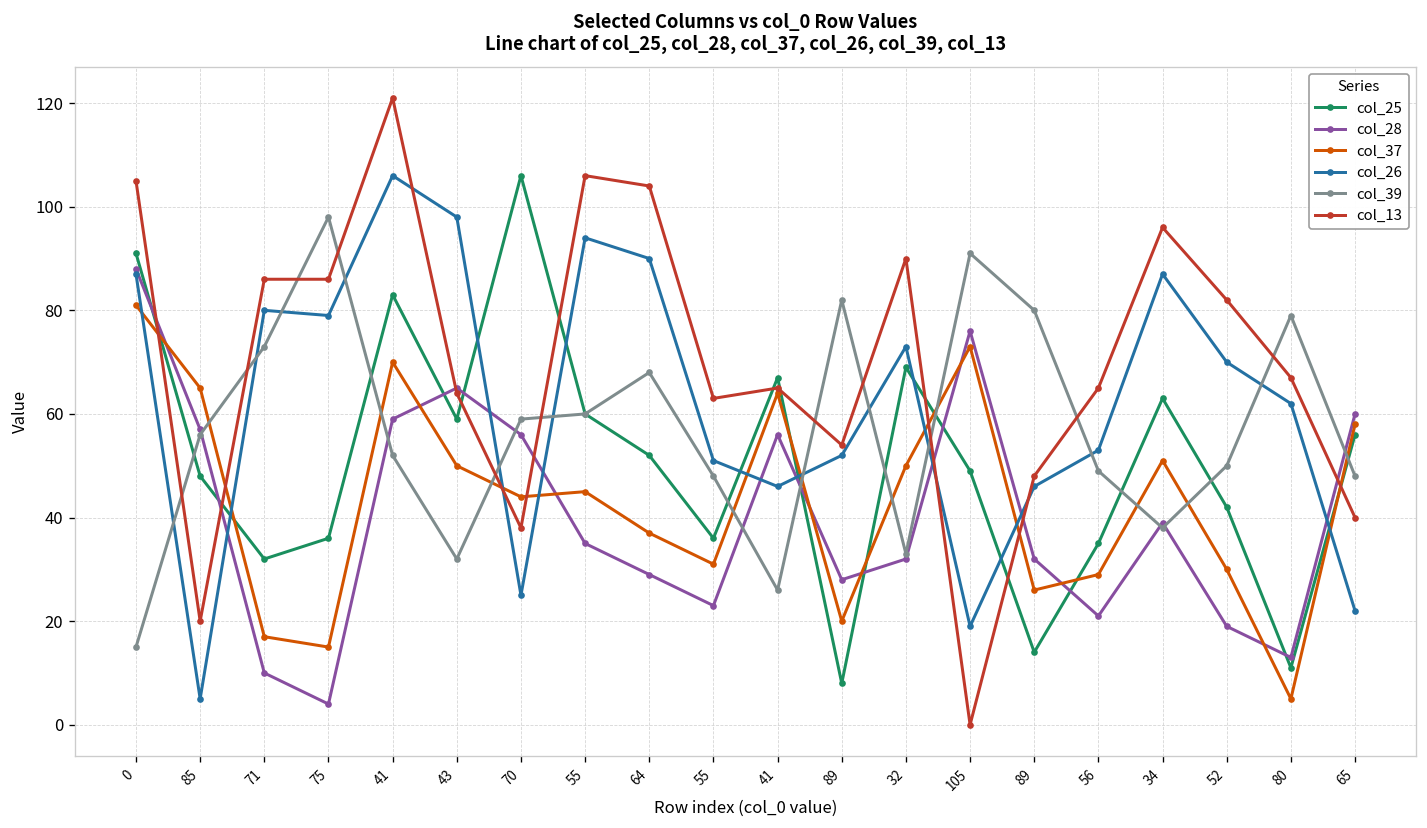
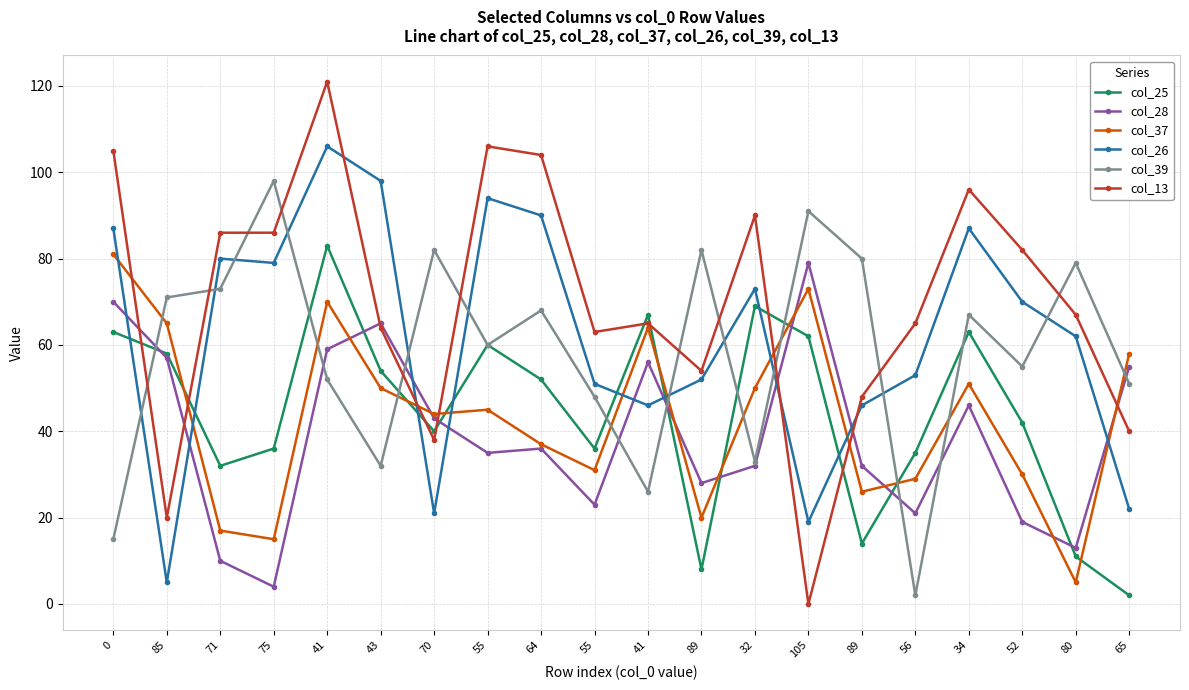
  {
    "col_25": {
-     "0": 91,
-     "85": 48,
+     "0": 63,
+     "85": 58,
      "71": 32,
      "75": 36,
-     "43": 59,
-     "70": 106,
+     "43": 54,
+     "70": 40,
      "64": 52,
      "32": 69,
-     "105": 49,
+     "105": 62,
      "56": 35,
      "34": 63,
      "52": 42,
      "80": 11,
-     "65": 56
+     "65": 2
    },
    "col_28": {
-     "0": 88,
+     "0": 70,
      "85": 57,
      "71": 10,
      "75": 4,
      "43": 65,
-     "70": 56,
-     "64": 29,
+     "70": 43,
+     "64": 36,
      "32": 32,
-     "105": 76,
+     "105": 79,
      "56": 21,
-     "34": 39,
+     "34": 46,
      "52": 19,
      "80": 13,
-     "65": 60
+     "65": 55
    },
    "col_26": {
      "0": 87,
      "85": 5,
      "71": 80,
      "75": 79,
      "43": 98,
-     "70": 25,
+     "70": 21,
      "64": 90,
      "32": 73,
      "105": 19,
      "56": 53,
      "34": 87,
      "52": 70,
      "80": 62,
      "65": 22
    },
    "col_39": {
      "0": 15,
-     "85": 56,
+     "85": 71,
      "71": 73,
      "75": 98,
      "43": 32,
-     "70": 59,
+     "70": 82,
      "64": 68,
      "32": 33,
      "105": 91,
-     "56": 49,
-     "34": 38,
-     "52": 50,
+     "56": 2,
+     "34": 67,
+     "52": 55,
      "80": 79,
-     "65": 48
+     "65": 51
    }
  }
